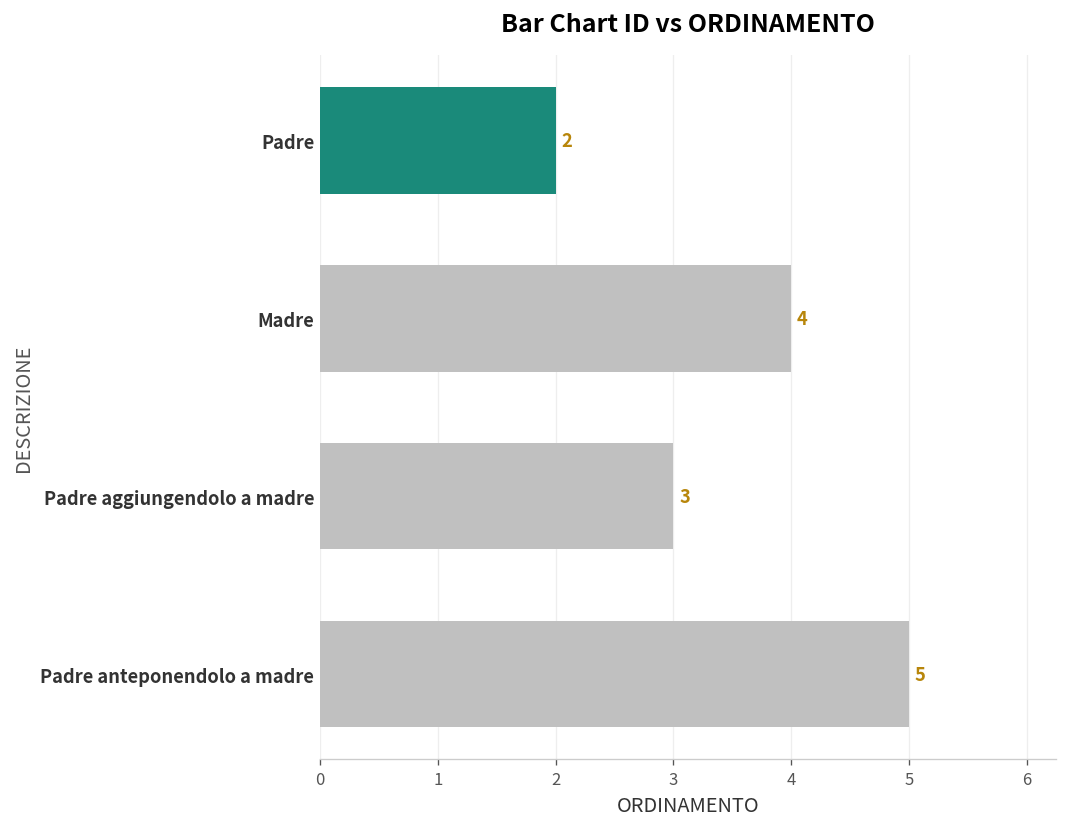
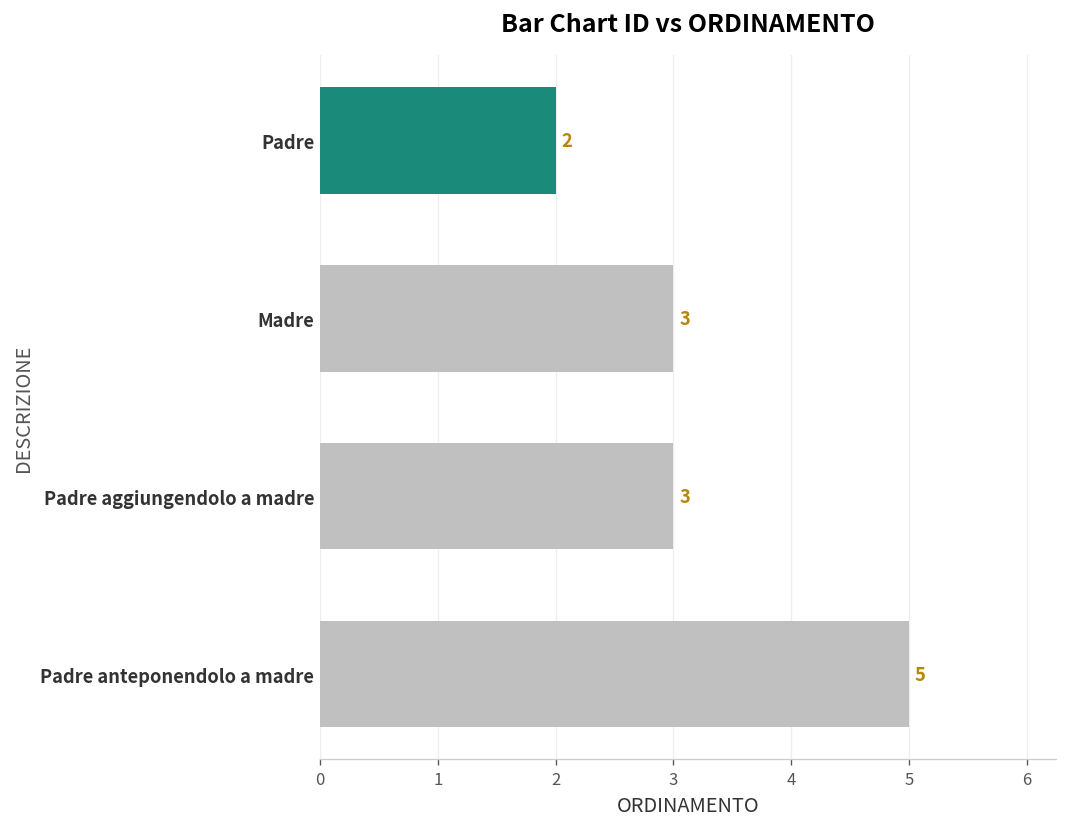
  {
    "Padre": 2,
-   "Madre": 4,
+   "Madre": 3,
    "Padre aggiungendolo a madre": 3,
    "Padre anteponendolo a madre": 5
  }
